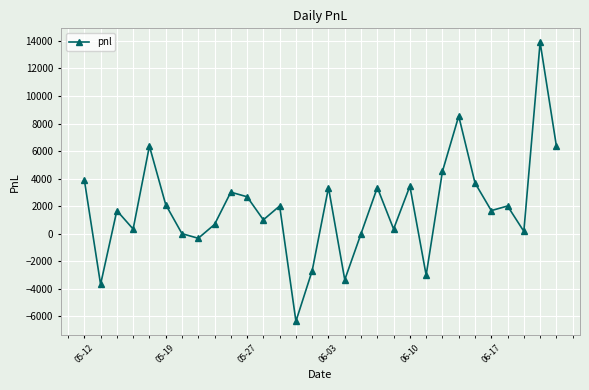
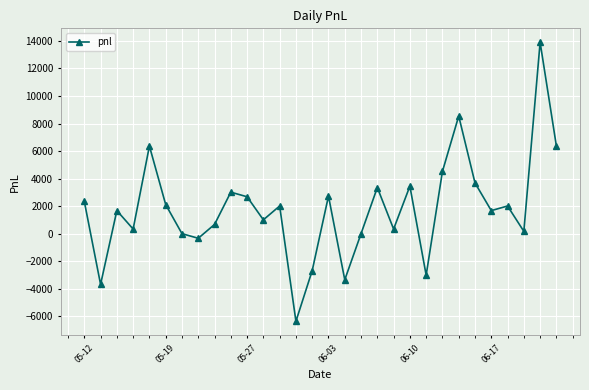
  {
-   "05-12": 3900,
+   "05-12": 2300,
    "05-19": 2100,
    "05-27": 2700,
-   "06-03": 3400,
+   "06-03": 2700,
    "06-10": 3500,
    "06-17": 1700
  }
